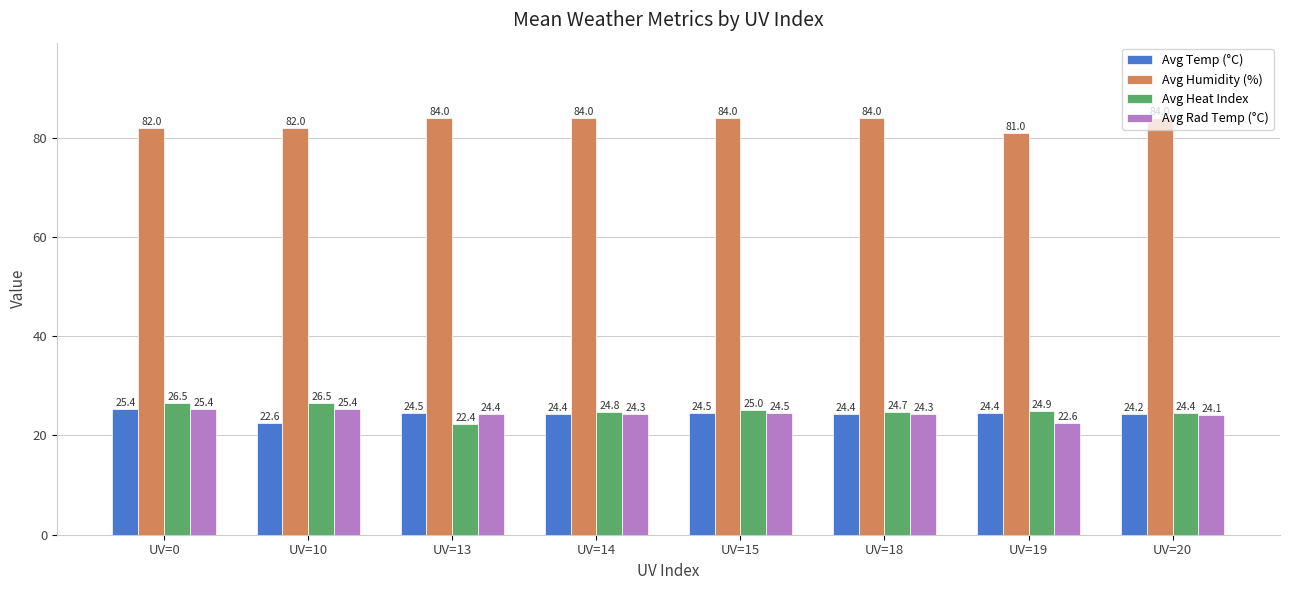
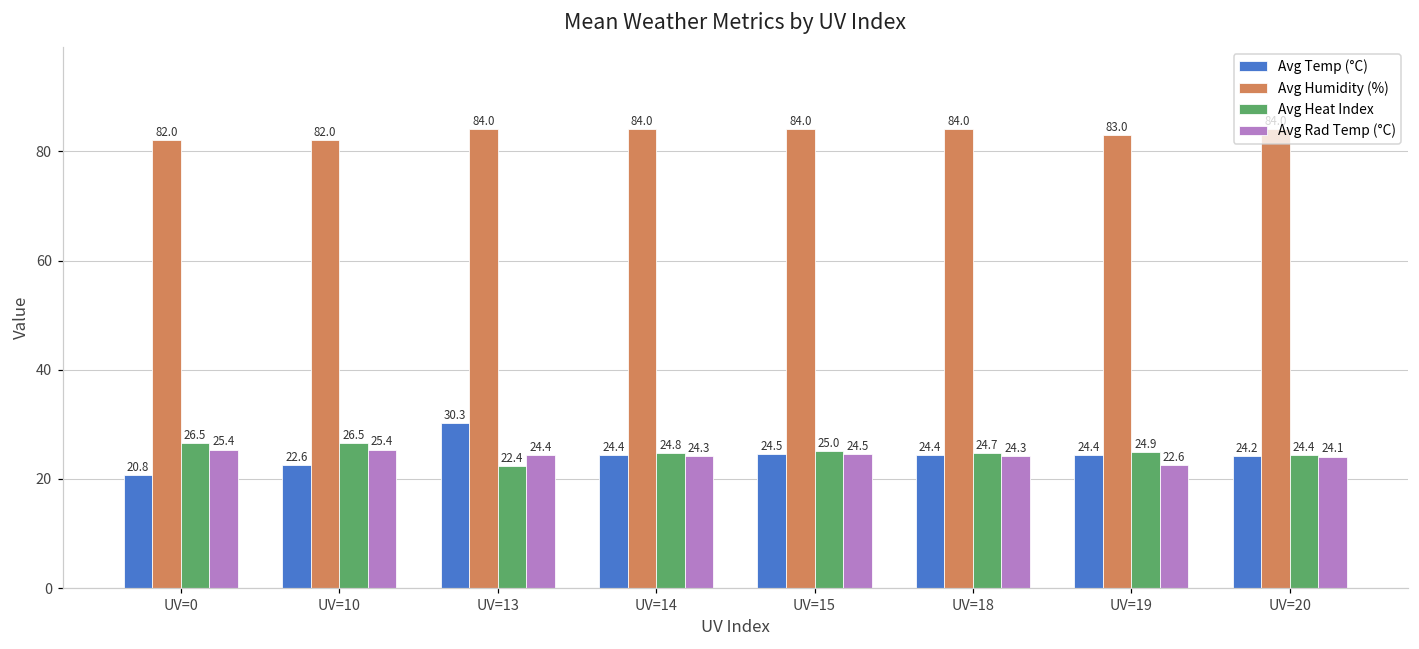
  {
    "Avg Temp (°C)": {
-     "UV=0": 25.4,
+     "UV=0": 20.8,
      "UV=10": 22.6,
-     "UV=13": 24.5,
+     "UV=13": 30.3,
      "UV=14": 24.4,
      "UV=15": 24.5,
      "UV=18": 24.4,
      "UV=19": 24.4,
      "UV=20": 24.2
    },
    "Avg Humidity (%)": {
      "UV=0": 82.0,
      "UV=10": 82.0,
      "UV=13": 84.0,
      "UV=14": 84.0,
      "UV=15": 84.0,
      "UV=18": 84.0,
-     "UV=19": 81.0
+     "UV=19": 83.0
    },
    "Avg Heat Index": {
      "UV=0": 26.5,
      "UV=10": 26.5,
      "UV=13": 22.4,
      "UV=14": 24.8,
      "UV=15": 25.0,
      "UV=18": 24.7,
      "UV=19": 24.9,
      "UV=20": 24.4
    },
    "Avg Rad Temp (°C)": {
      "UV=0": 25.4,
      "UV=10": 25.4,
      "UV=13": 24.4,
      "UV=14": 24.3,
      "UV=15": 24.5,
      "UV=18": 24.3,
      "UV=19": 22.6,
      "UV=20": 24.1
    }
  }
